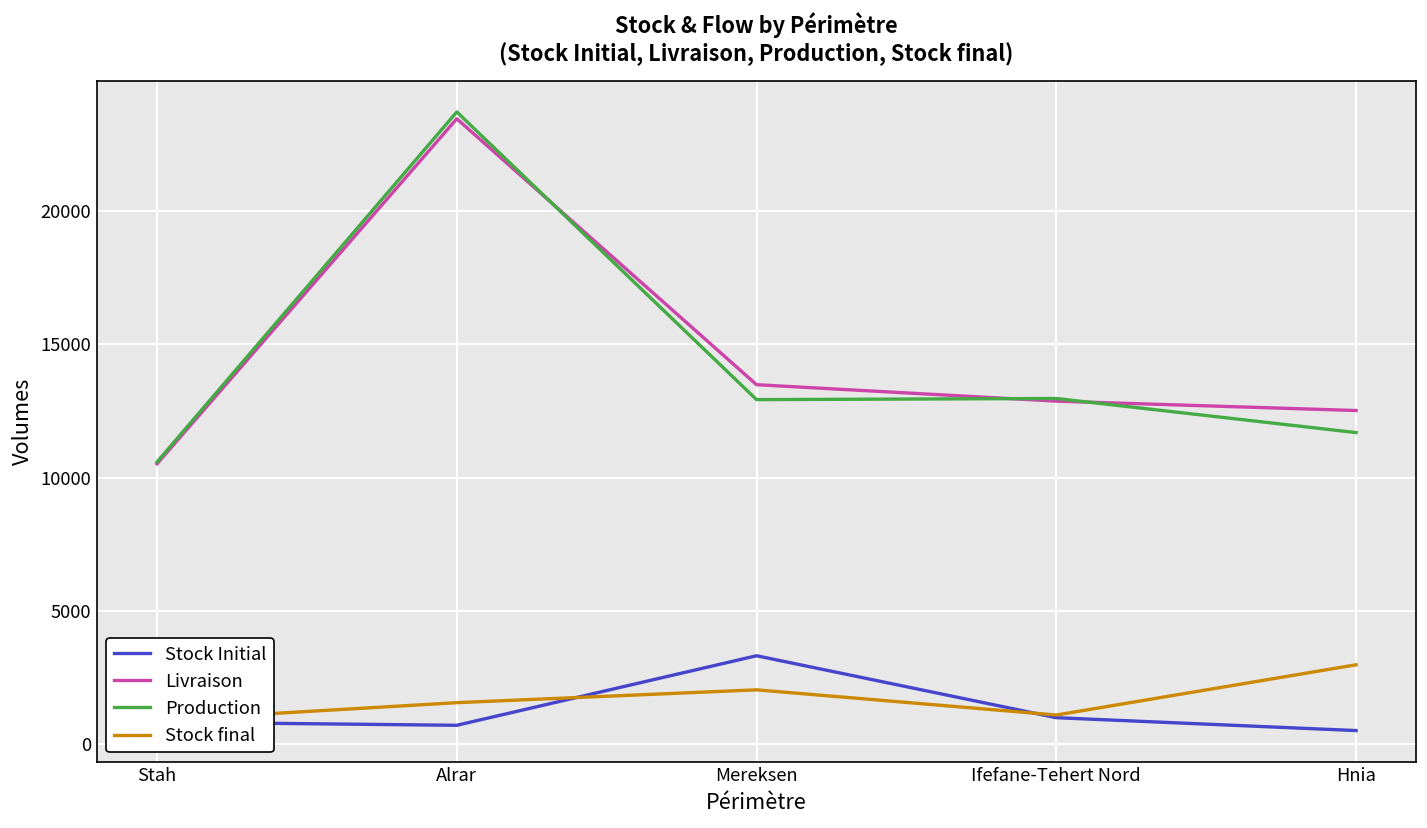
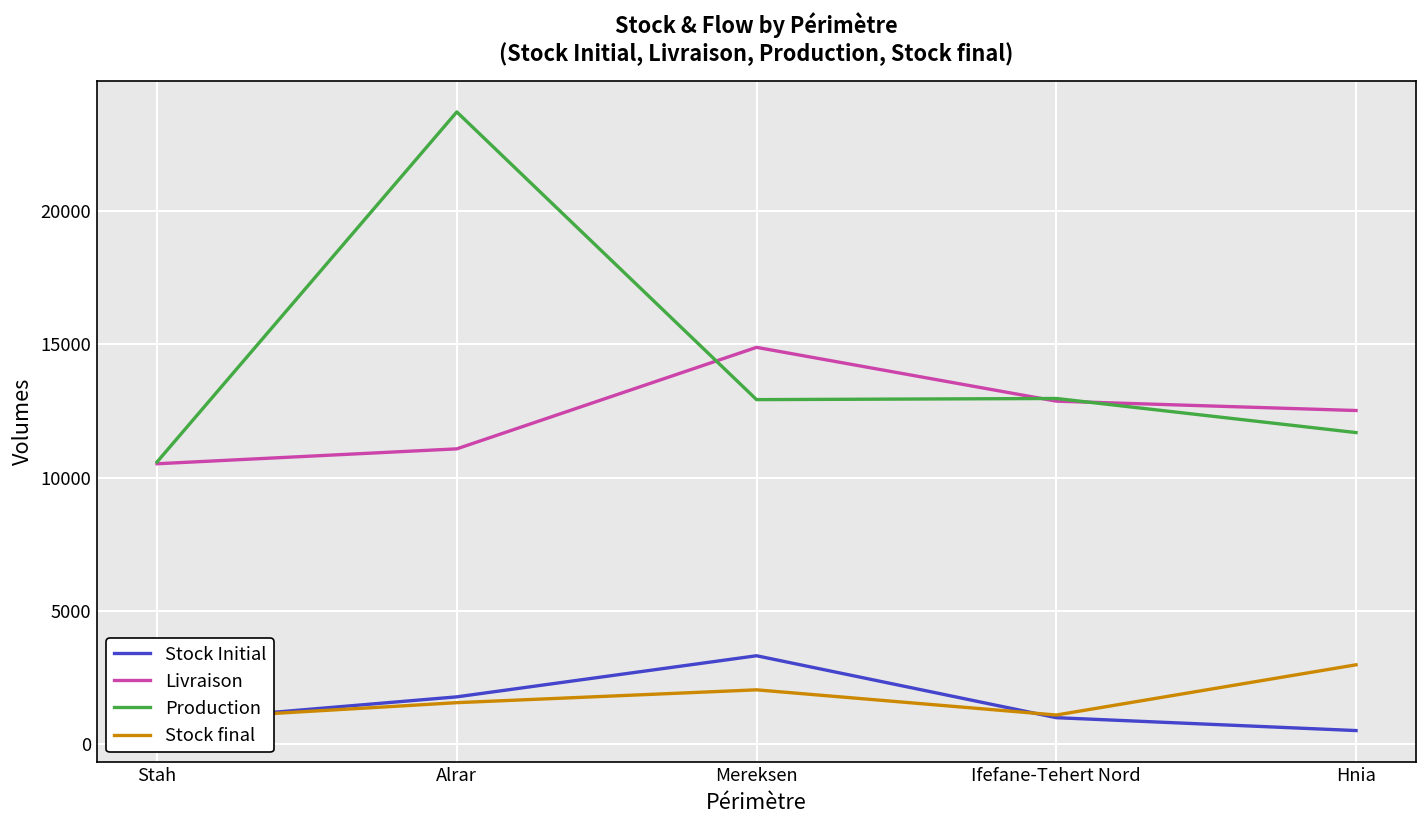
  {
    "Stock Initial": {
-     "Alrar": 700,
+     "Alrar": 1800,
      "Mereksen": 3300,
      "Hnia": 500
    },
    "Livraison": {
-     "Alrar": 23500,
-     "Mereksen": 13500,
+     "Alrar": 11100,
+     "Mereksen": 14900,
      "Hnia": 12500
    },
    "Production": {
      "Alrar": 23700,
      "Mereksen": 12900,
      "Hnia": 11700
    },
    "Stock final": {
      "Alrar": 1500,
      "Mereksen": 2000,
      "Hnia": 3000
    }
  }
